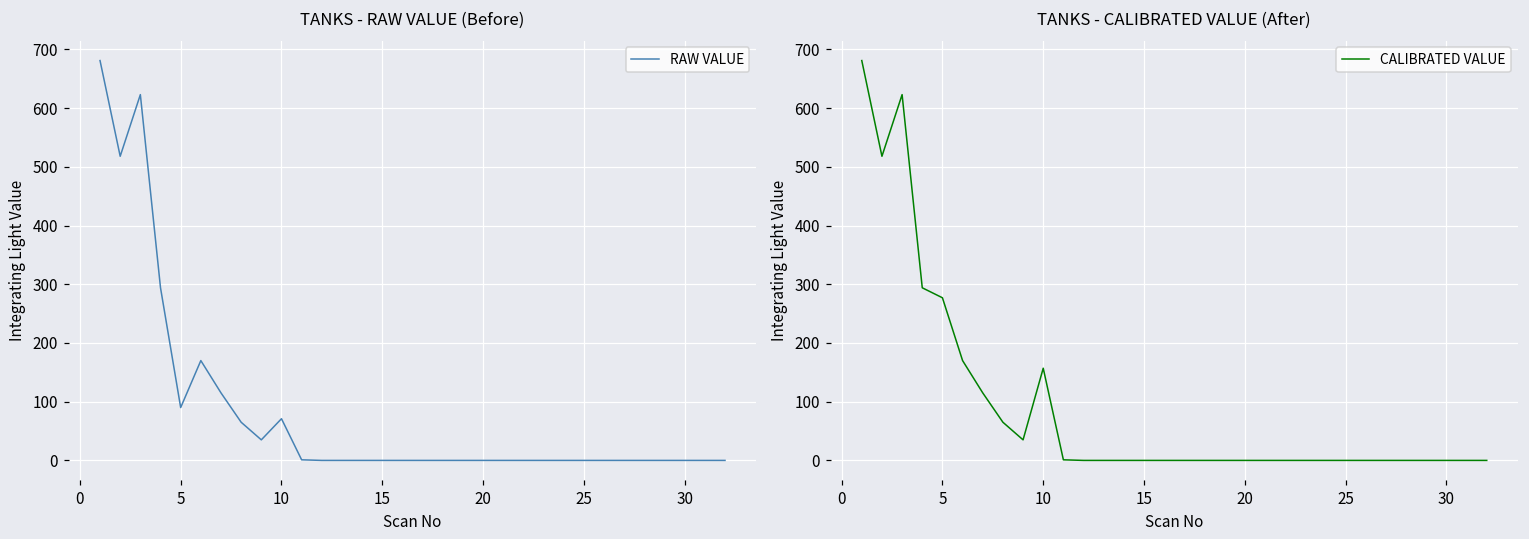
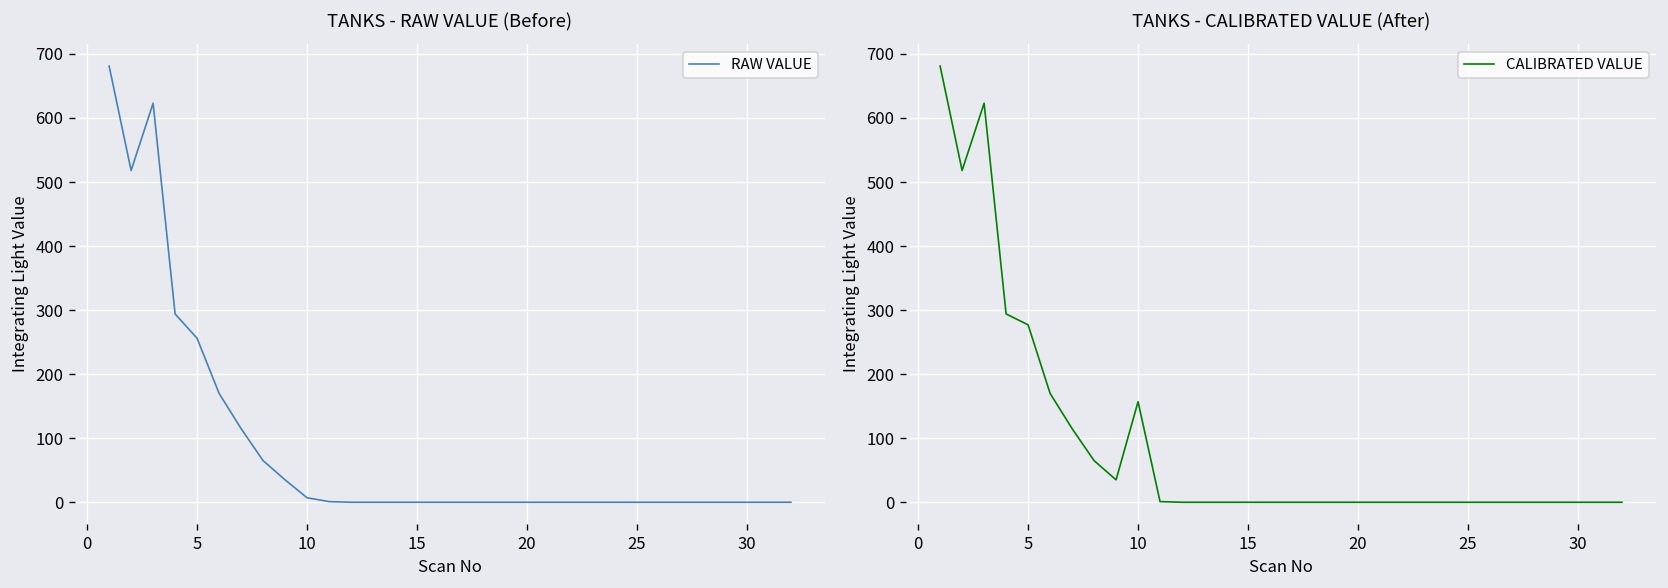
  {
    "TANKS - RAW VALUE (Before)": {
-     "5": 90,
-     "10": 70,
+     "5": 260,
+     "10": 10,
      "15": 0,
      "20": 0,
      "25": 0,
      "30": 0
    },
    "TANKS - CALIBRATED VALUE (After)": {
      "5": 280,
      "10": 160,
      "15": 0,
      "20": 0,
      "25": 0,
      "30": 0
    }
  }
